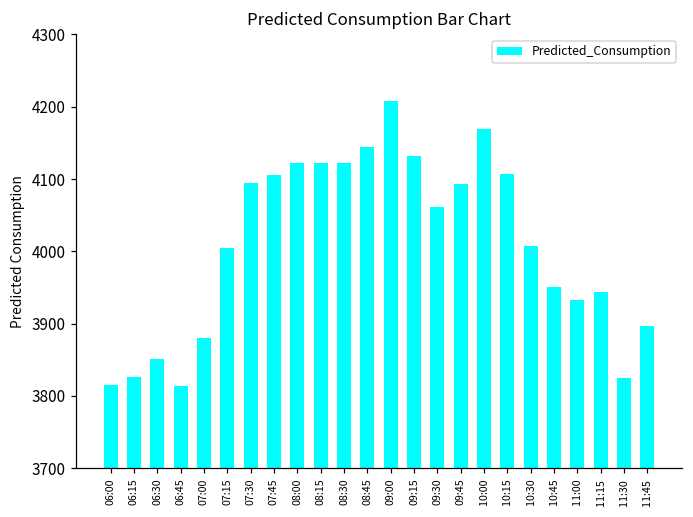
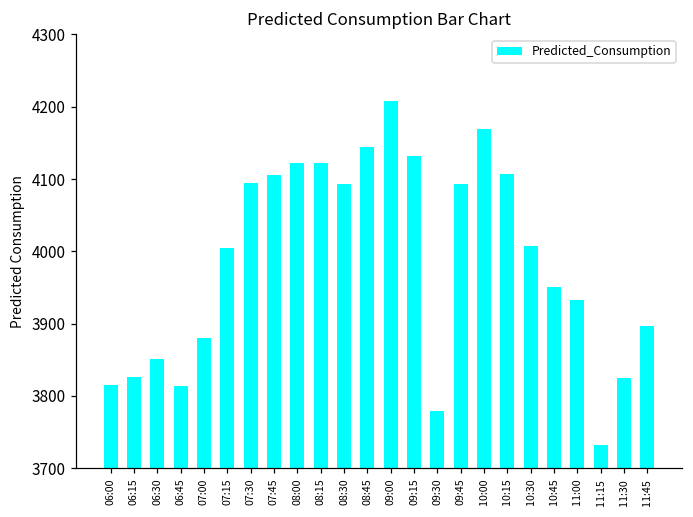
  {
    "06:00": 3810,
    "06:15": 3830,
    "06:30": 3850,
    "06:45": 3810,
    "07:00": 3880,
    "07:15": 4000,
    "07:30": 4090,
    "07:45": 4100,
    "08:00": 4120,
    "08:15": 4120,
-   "08:30": 4120,
+   "08:30": 4090,
    "08:45": 4140,
    "09:00": 4210,
    "09:15": 4130,
-   "09:30": 4060,
+   "09:30": 3780,
    "09:45": 4090,
    "10:00": 4170,
    "10:15": 4110,
    "10:30": 4010,
    "10:45": 3950,
    "11:00": 3930,
-   "11:15": 3940,
+   "11:15": 3730,
    "11:30": 3820,
    "11:45": 3900
  }
